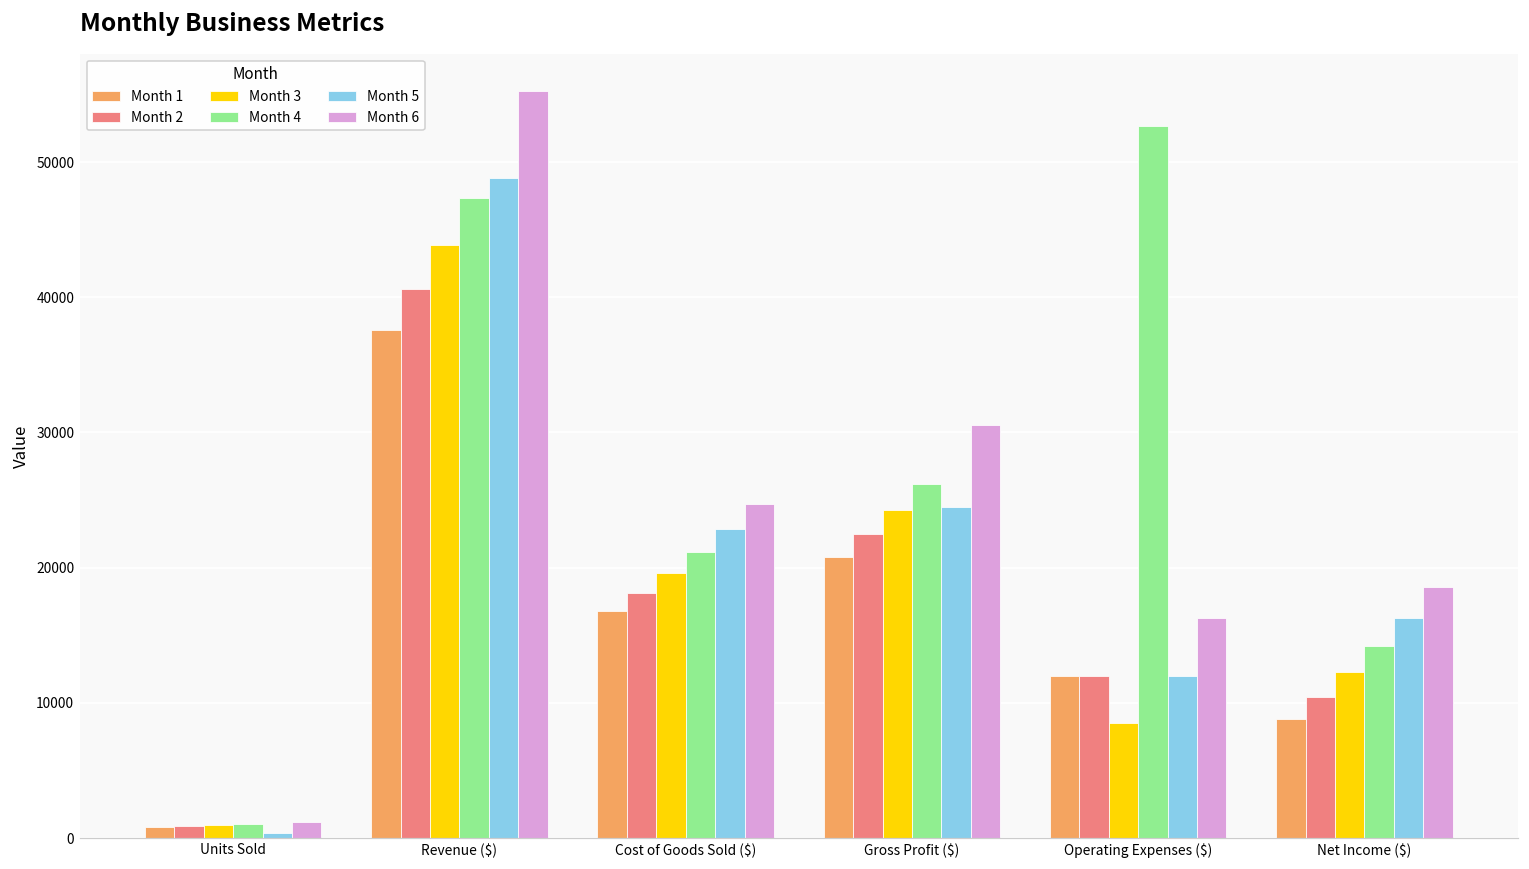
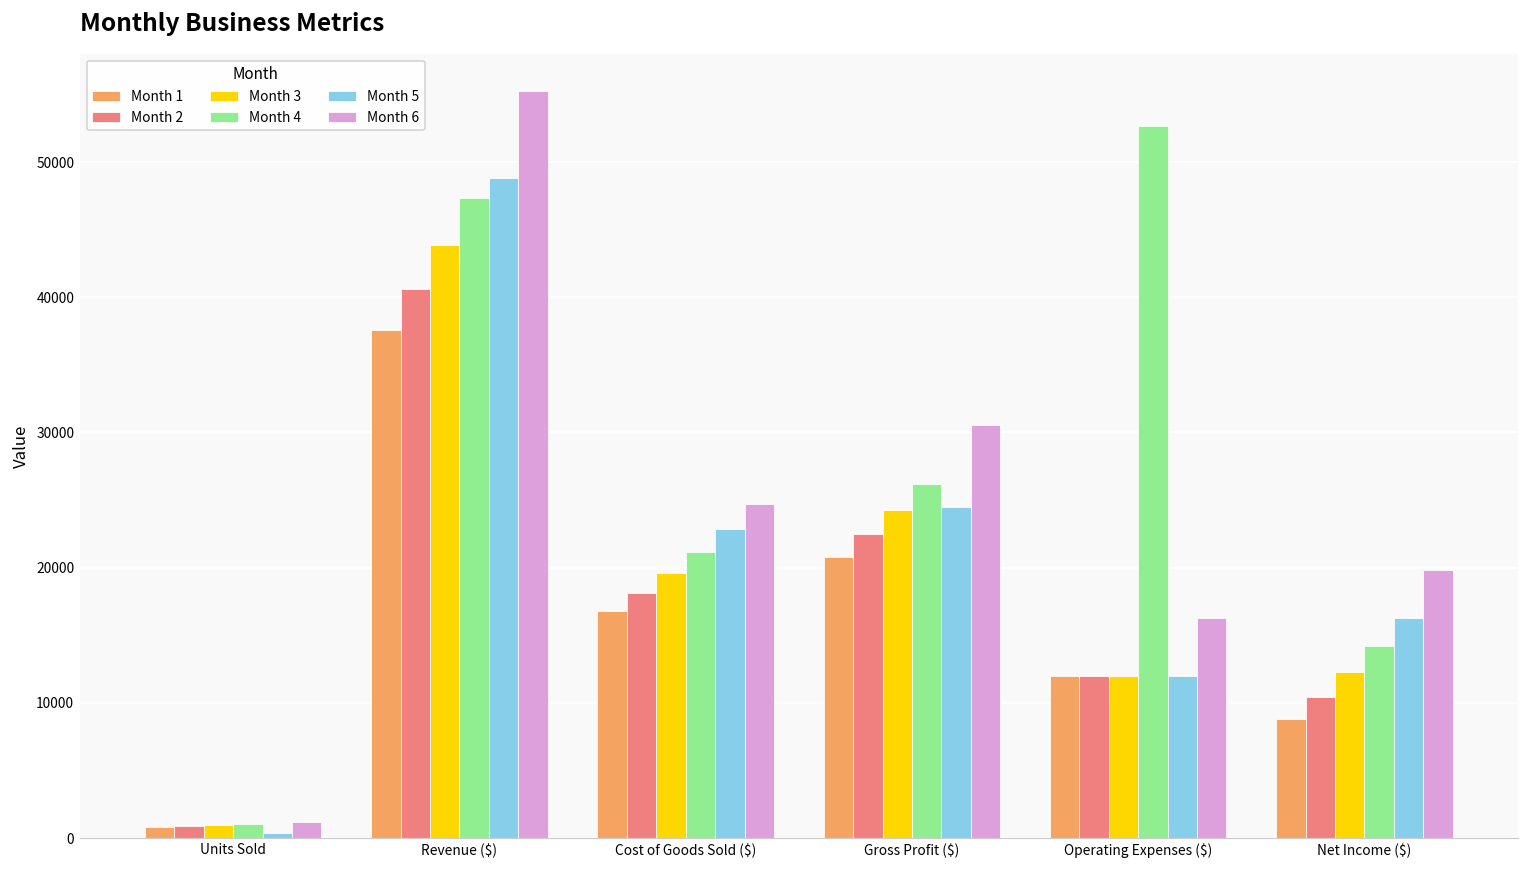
  {
    "Month 3": {
      "Units Sold": 900,
      "Revenue ($)": 43900,
      "Cost of Goods Sold ($)": 19600,
      "Gross Profit ($)": 24300,
-     "Operating Expenses ($)": 8500,
+     "Operating Expenses ($)": 12000,
      "Net Income ($)": 12300
    },
    "Month 4": {
      "Units Sold": 1000,
      "Revenue ($)": 47400,
      "Cost of Goods Sold ($)": 21200,
      "Gross Profit ($)": 26200,
      "Operating Expenses ($)": 52600,
      "Net Income ($)": 14200
    },
    "Month 5": {
      "Units Sold": 400,
      "Revenue ($)": 48800,
      "Cost of Goods Sold ($)": 22900,
      "Gross Profit ($)": 24500,
      "Operating Expenses ($)": 12000,
      "Net Income ($)": 16300
    },
    "Month 6": {
      "Units Sold": 1200,
      "Revenue ($)": 55200,
      "Cost of Goods Sold ($)": 24700,
      "Gross Profit ($)": 30600,
      "Operating Expenses ($)": 16200,
-     "Net Income ($)": 18600
+     "Net Income ($)": 19800
    }
  }
